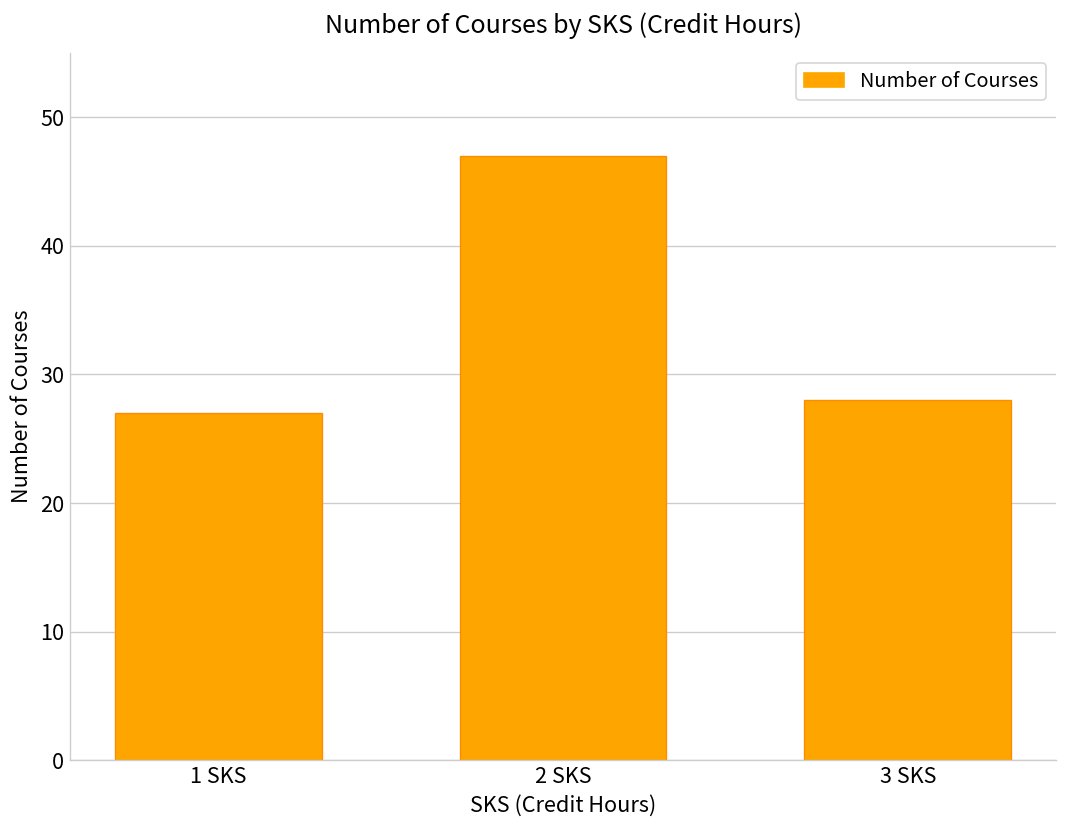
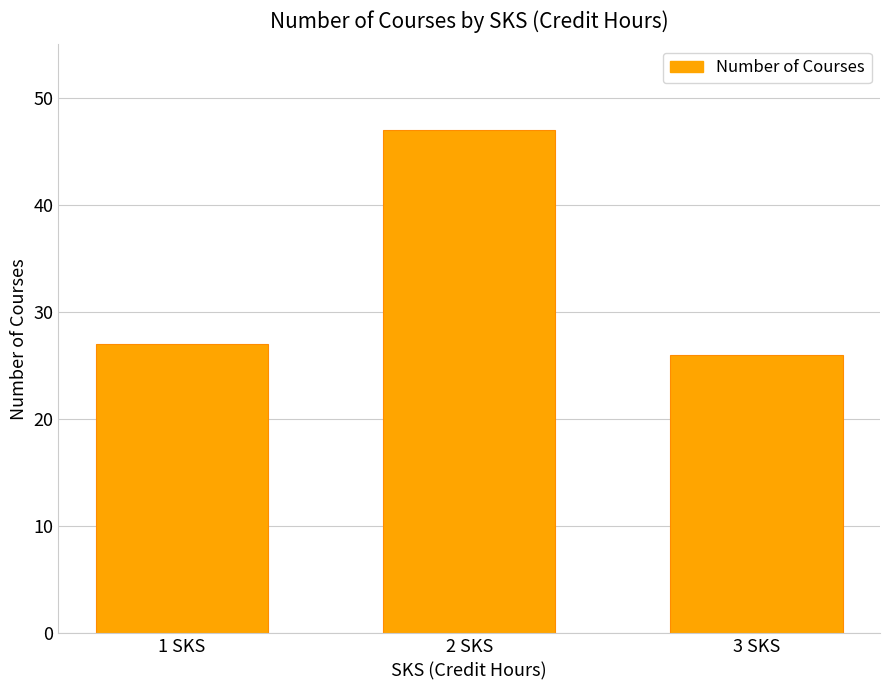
  {
    "1 SKS": 27,
    "2 SKS": 47,
-   "3 SKS": 28
+   "3 SKS": 26
  }
